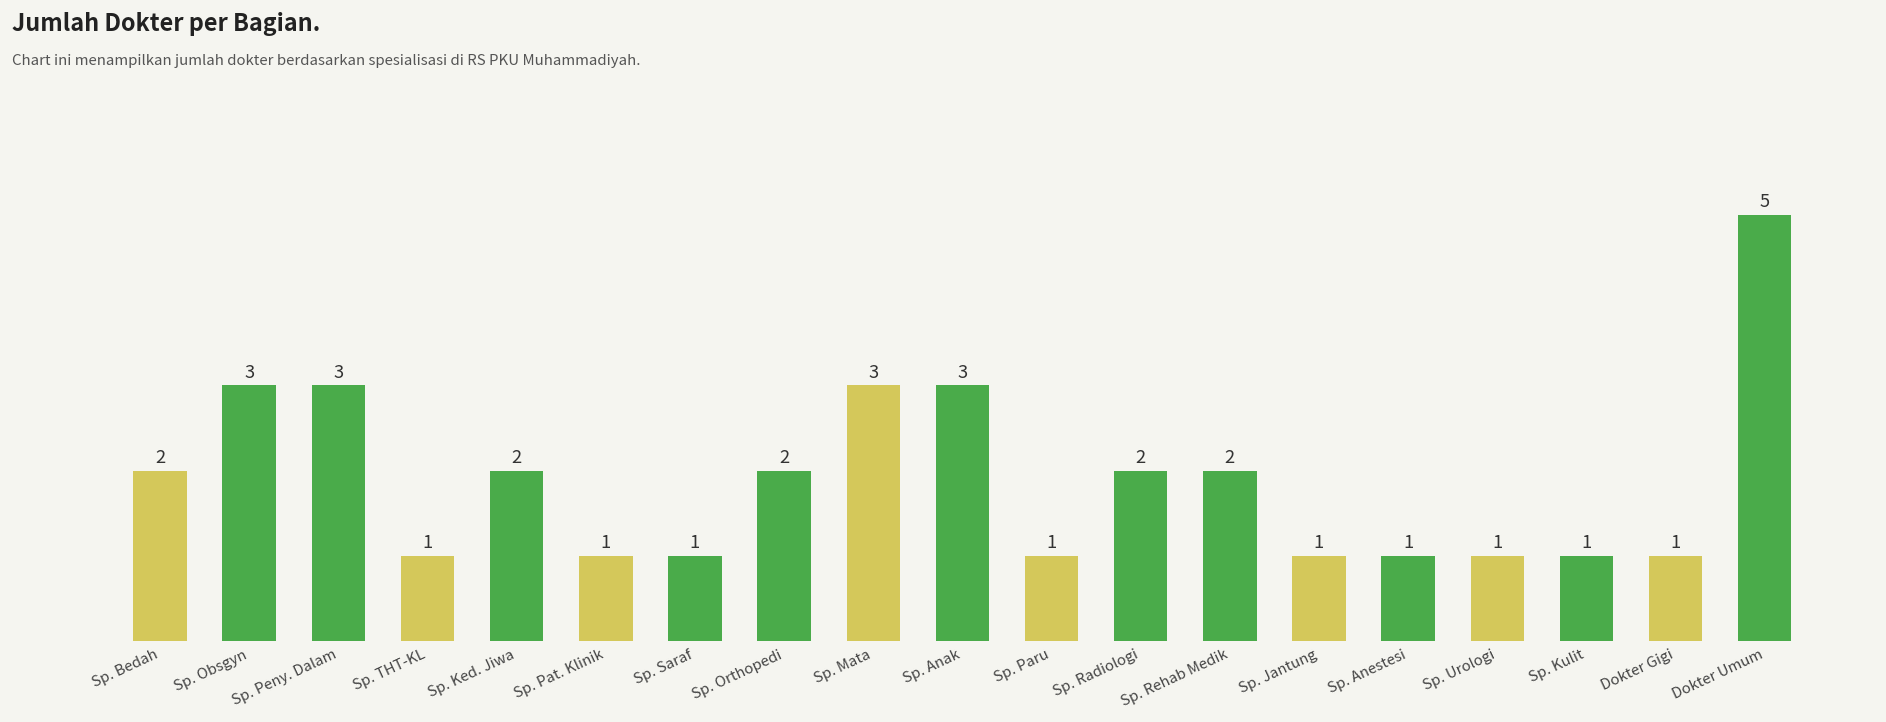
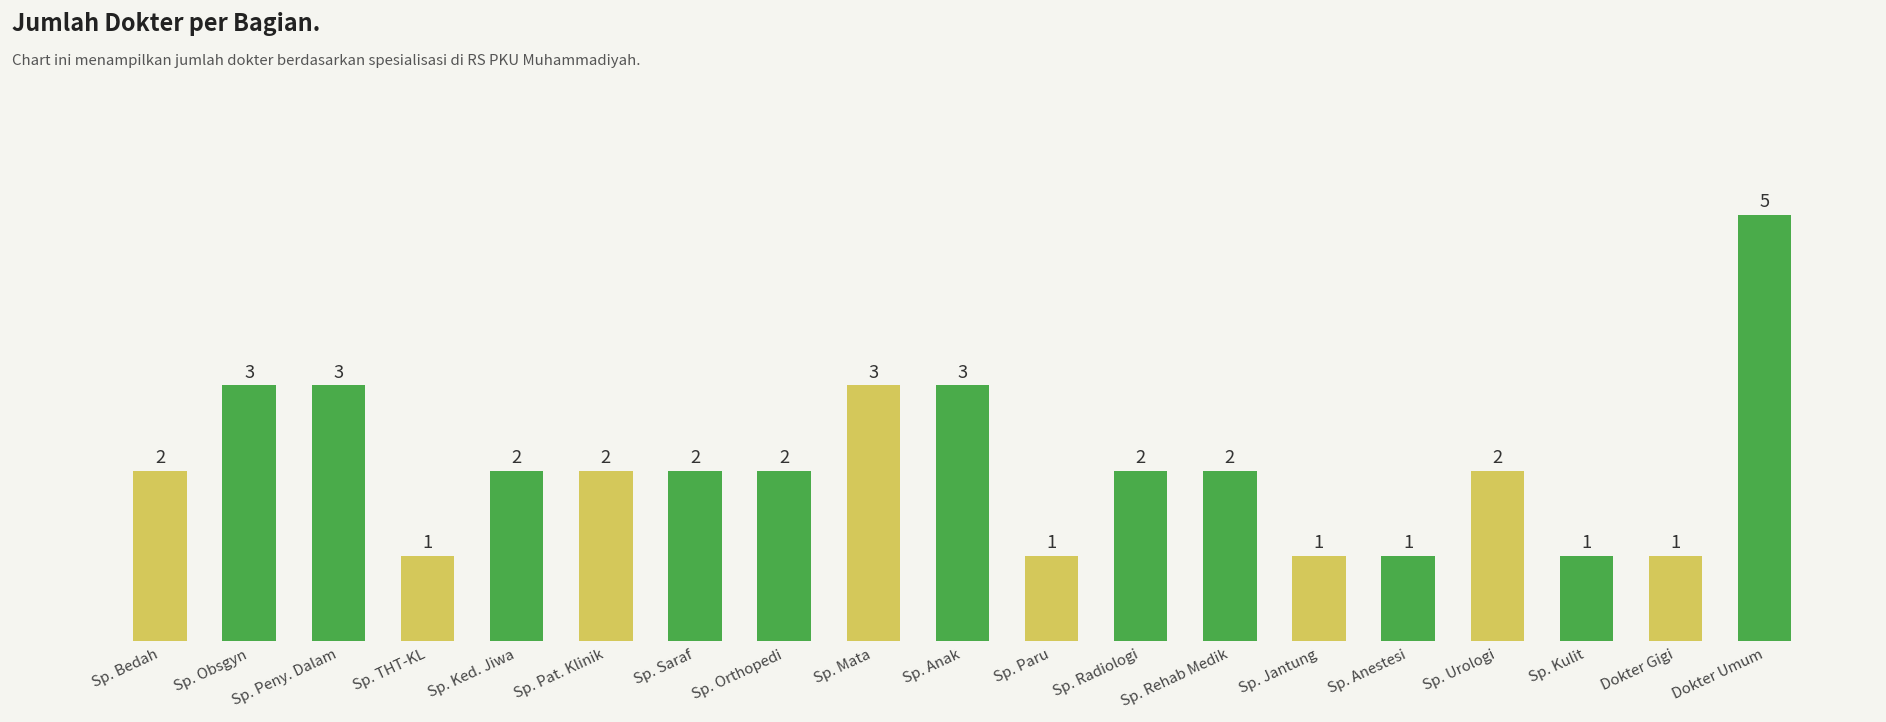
  {
    "Sp. Bedah": 2,
    "Sp. Obsgyn": 3,
    "Sp. Peny. Dalam": 3,
    "Sp. THT-KL": 1,
    "Sp. Ked. Jiwa": 2,
-   "Sp. Pat. Klinik": 1,
-   "Sp. Saraf": 1,
+   "Sp. Pat. Klinik": 2,
+   "Sp. Saraf": 2,
    "Sp. Orthopedi": 2,
    "Sp. Mata": 3,
    "Sp. Anak": 3,
    "Sp. Paru": 1,
    "Sp. Radiologi": 2,
    "Sp. Rehab Medik": 2,
    "Sp. Jantung": 1,
    "Sp. Anestesi": 1,
-   "Sp. Urologi": 1,
+   "Sp. Urologi": 2,
    "Sp. Kulit": 1,
    "Dokter Gigi": 1,
    "Dokter Umum": 5
  }
